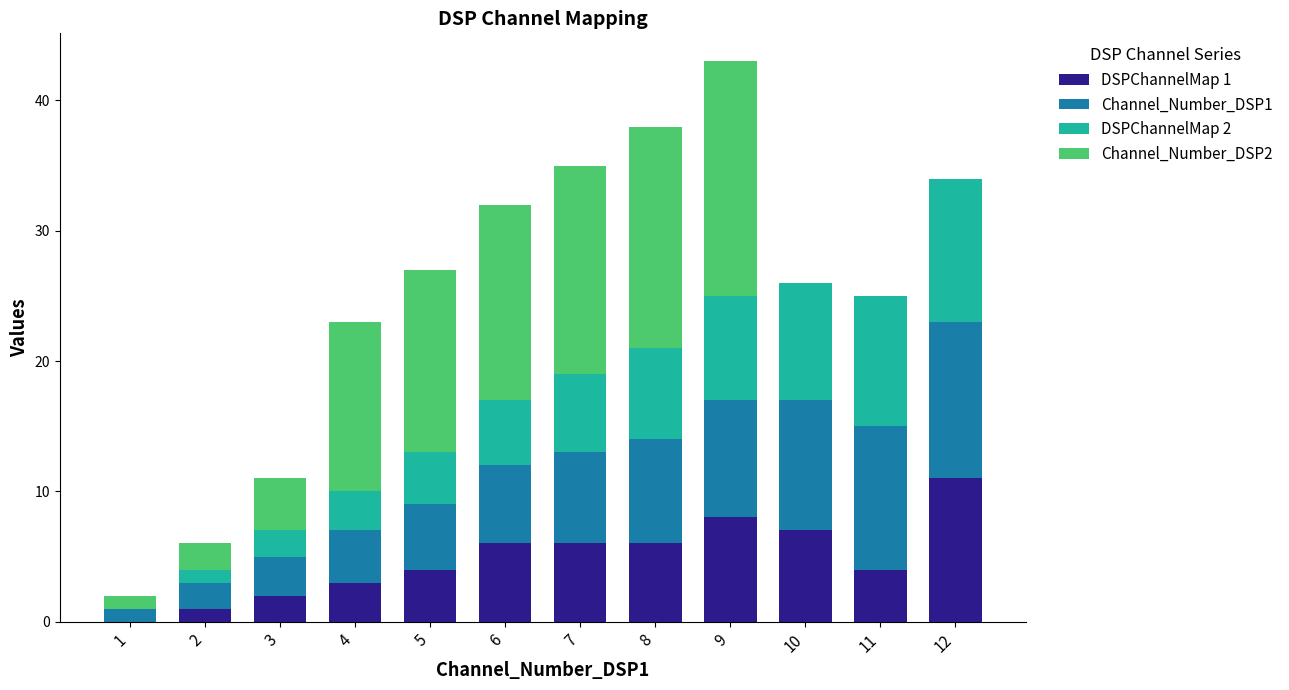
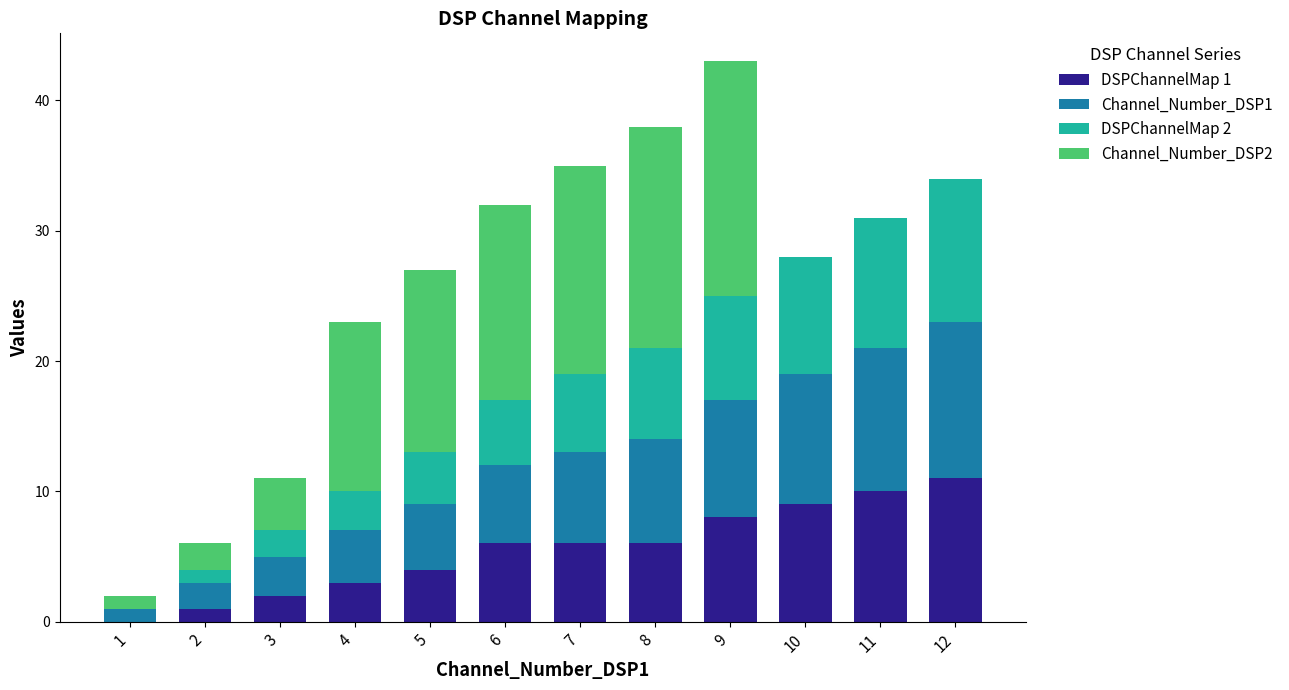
  {
    "DSPChannelMap 1": {
      "1": 0,
      "2": 1,
      "3": 2,
      "4": 3,
      "5": 4,
      "6": 6,
      "7": 6,
      "8": 6,
      "9": 8,
-     "10": 7,
-     "11": 4,
+     "10": 9,
+     "11": 10,
      "12": 11
    },
    "Channel_Number_DSP2": {
      "1": 1,
      "2": 2,
      "3": 4,
      "4": 13,
      "5": 14,
      "6": 15,
      "7": 16,
      "8": 17,
      "9": 18,
      "10": 0,
      "11": 0,
      "12": 0
    }
  }
